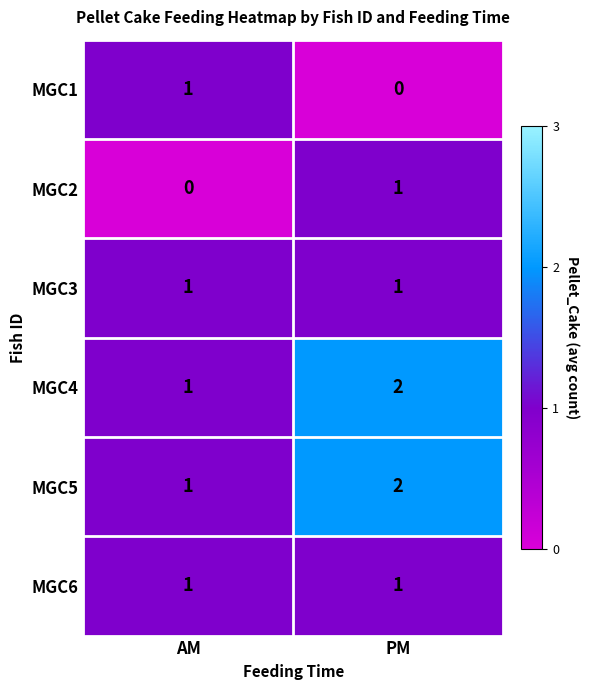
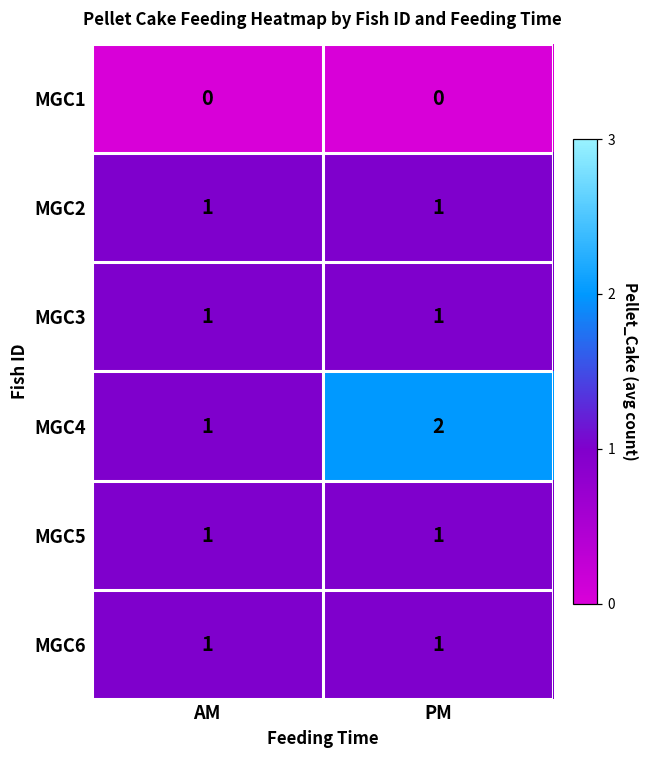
  {
    "MGC1": {
-     "AM": 1,
+     "AM": 0,
      "PM": 0
    },
    "MGC2": {
-     "AM": 0,
+     "AM": 1,
      "PM": 1
    },
    "MGC3": {
      "AM": 1,
      "PM": 1
    },
    "MGC4": {
      "AM": 1,
      "PM": 2
    },
    "MGC5": {
      "AM": 1,
-     "PM": 2
+     "PM": 1
    },
    "MGC6": {
      "AM": 1,
      "PM": 1
    }
  }
